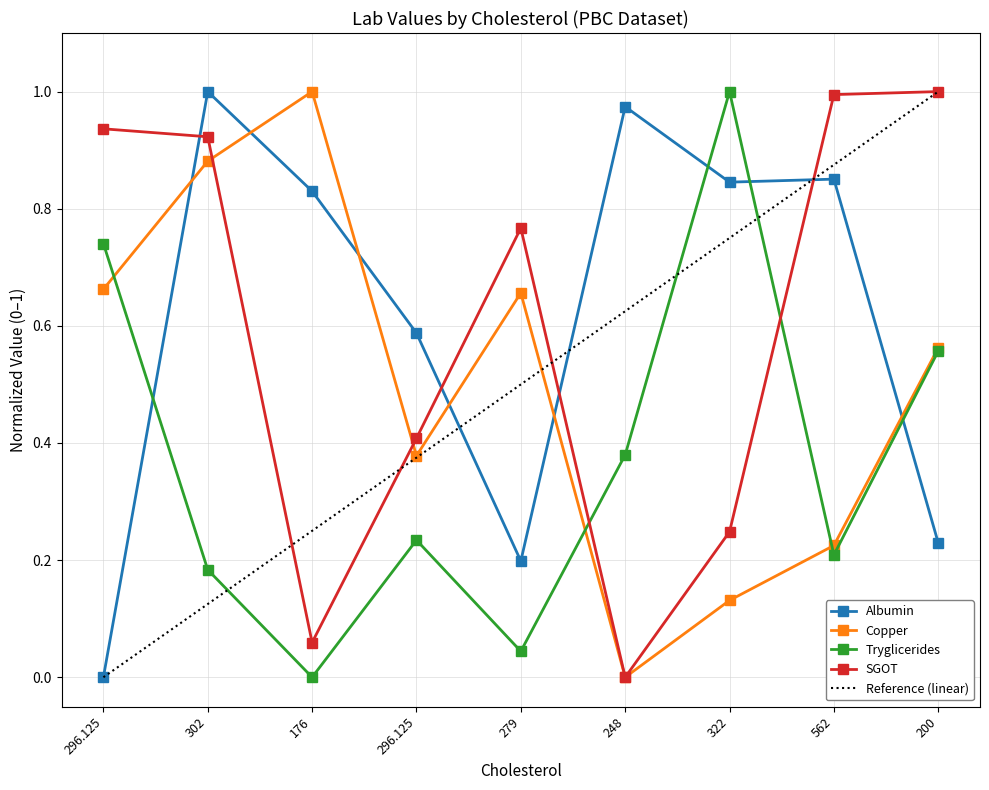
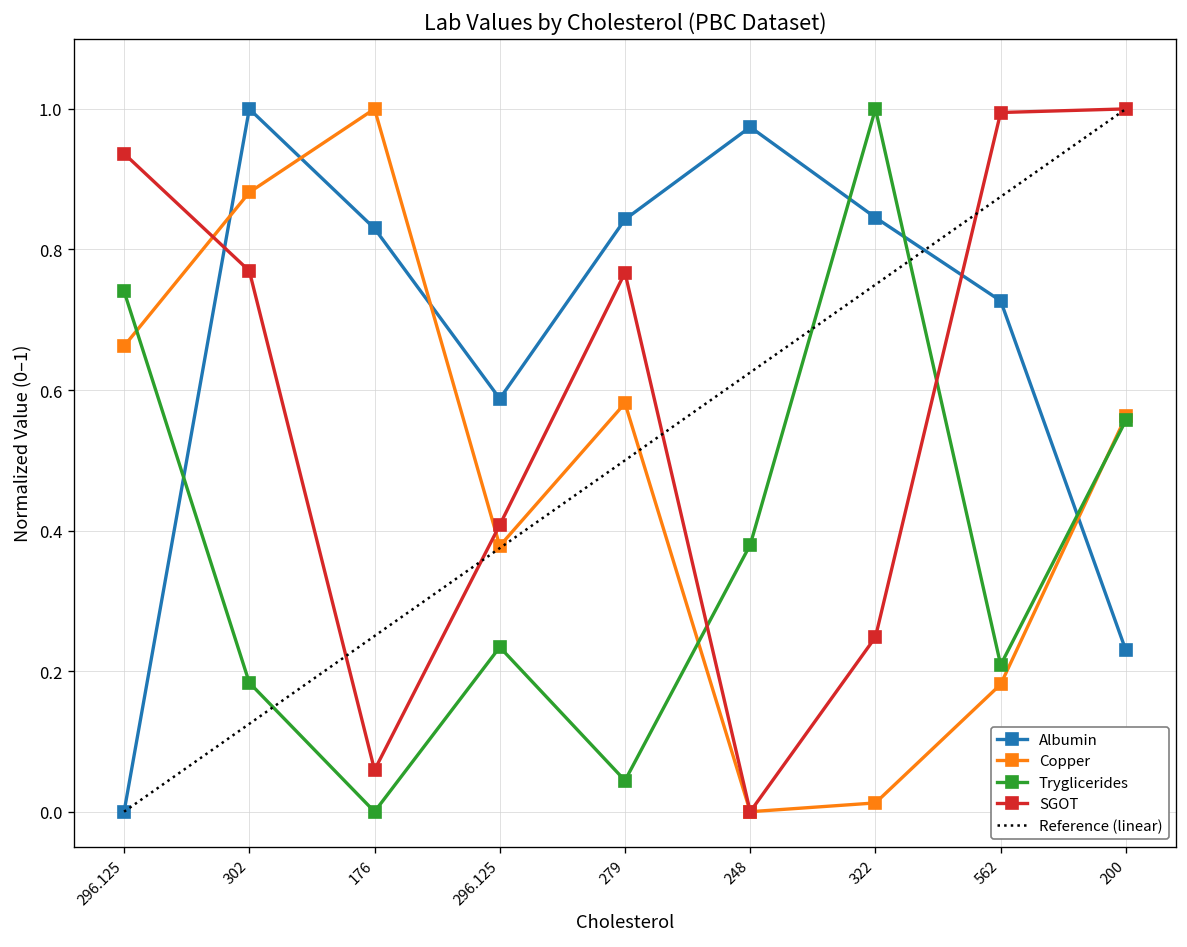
  {
    "Albumin": {
      "302": 1.00,
      "176": 0.83,
-     "279": 0.20,
+     "279": 0.84,
      "248": 0.97,
      "322": 0.85,
-     "562": 0.85,
+     "562": 0.73,
      "200": 0.23
    },
    "Copper": {
      "302": 0.88,
      "176": 1.00,
-     "279": 0.66,
-     "322": 0.13,
-     "562": 0.23,
+     "279": 0.58,
+     "322": 0.01,
+     "562": 0.18,
      "200": 0.56
    },
    "Tryglicerides": {
      "302": 0.18,
      "176": 0.00,
      "279": 0.04,
      "248": 0.38,
      "322": 1.00,
      "562": 0.21,
      "200": 0.56
    },
    "SGOT": {
-     "302": 0.92,
+     "302": 0.77,
      "176": 0.06,
      "279": 0.77,
      "322": 0.25,
      "562": 0.99
    }
  }
